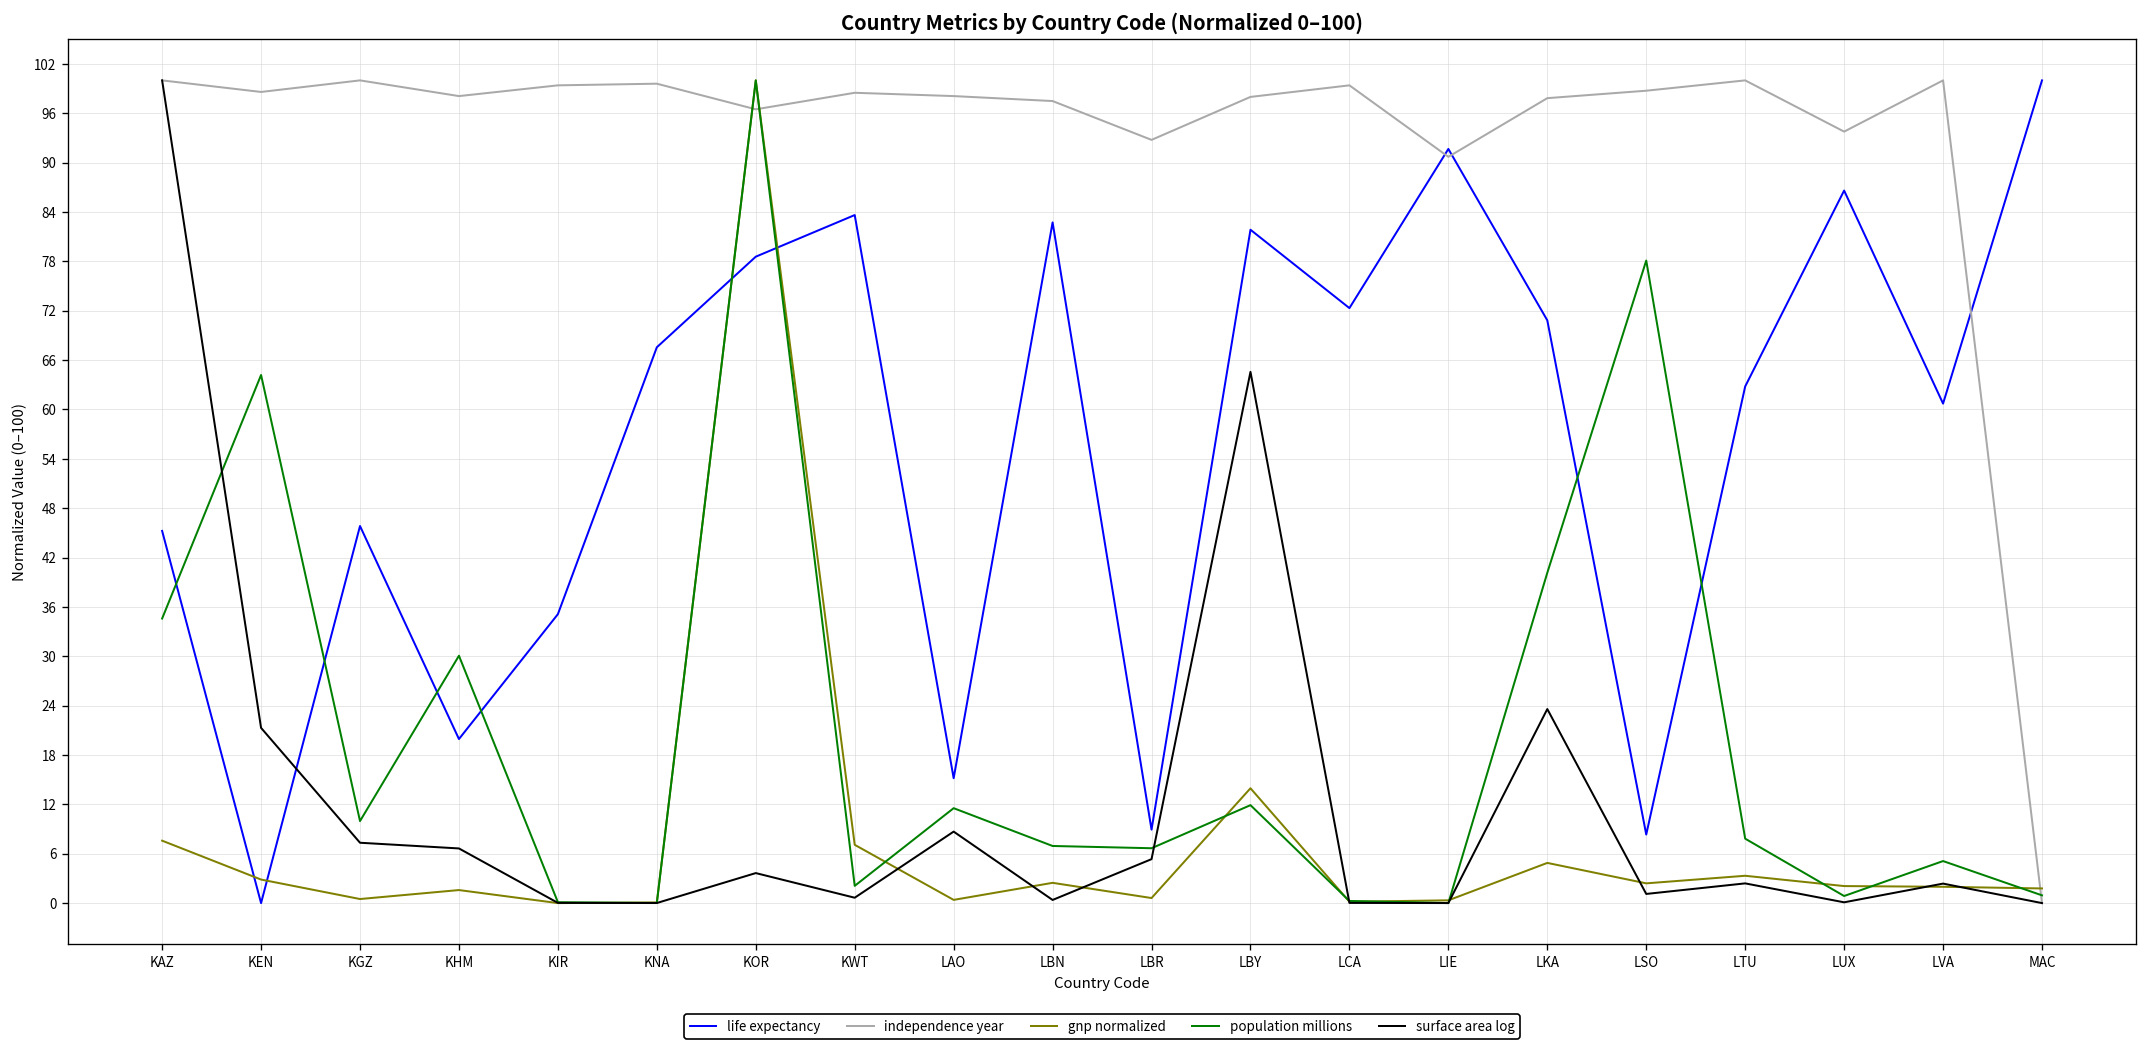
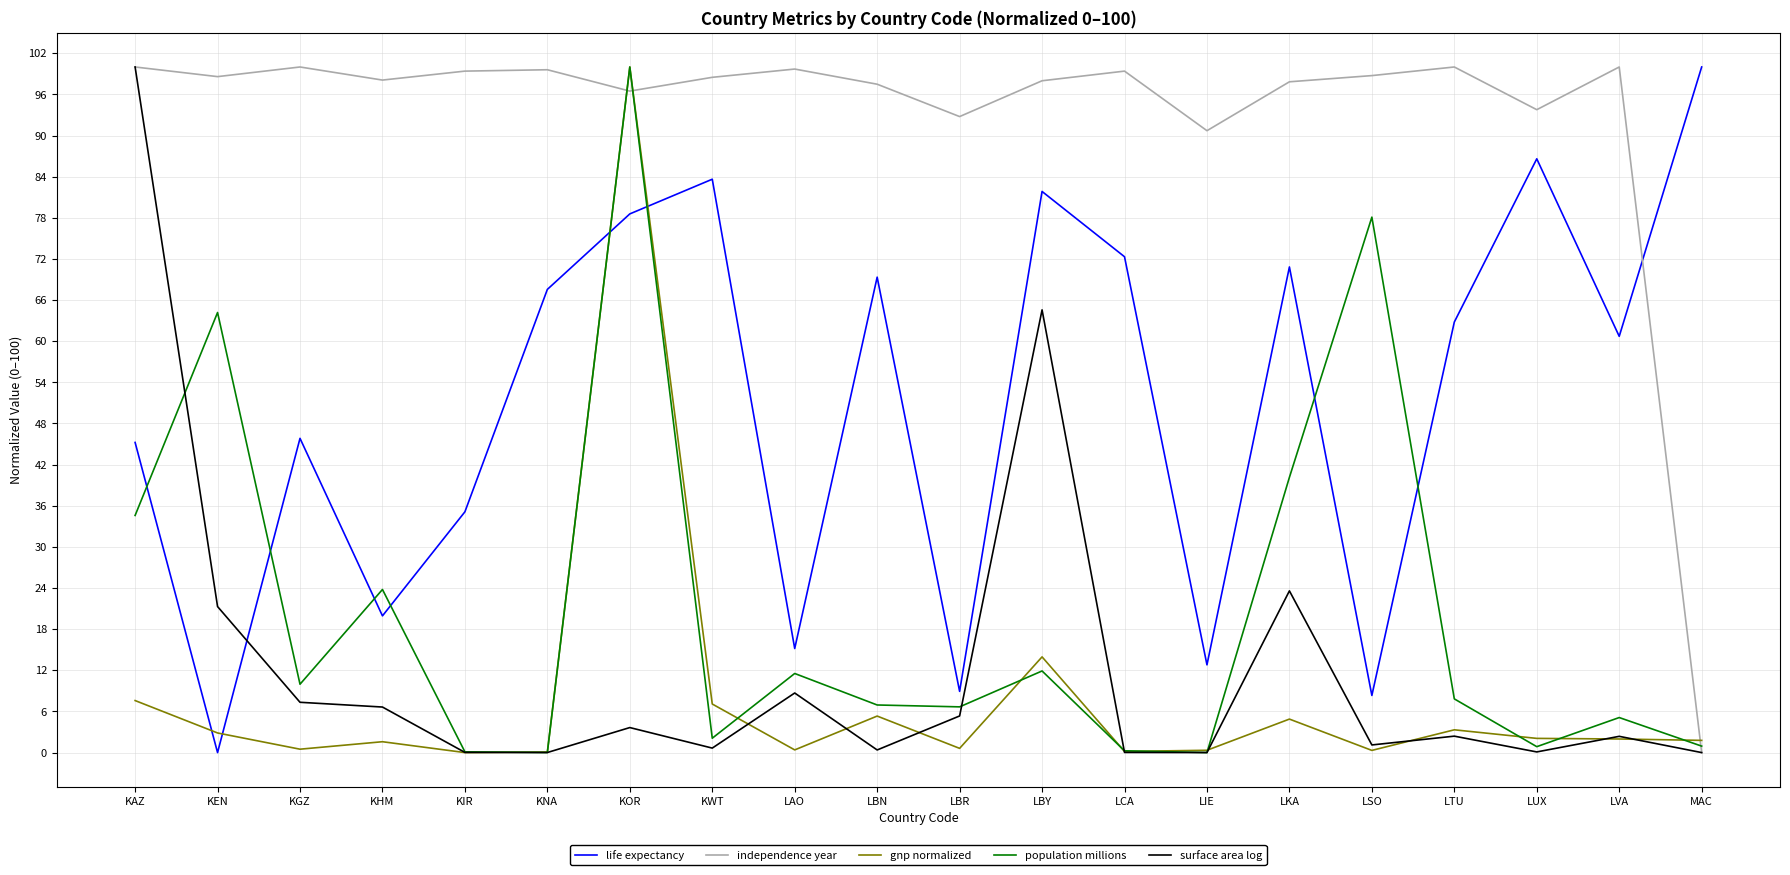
  {
    "life expectancy": {
      "KAZ": 45,
      "KEN": 0,
      "KGZ": 46,
      "KHM": 20,
      "KIR": 35,
      "KNA": 68,
      "KOR": 79,
      "KWT": 84,
      "LAO": 15,
-     "LBN": 83,
+     "LBN": 69,
      "LBR": 9,
      "LBY": 82,
      "LCA": 72,
-     "LIE": 92,
+     "LIE": 13,
      "LKA": 71,
      "LSO": 8,
      "LTU": 63,
      "LUX": 87,
      "LVA": 61,
      "MAC": 100
    },
    "independence year": {
      "KEN": 99,
      "KGZ": 100,
      "KHM": 98,
      "KIR": 99,
      "KNA": 100,
      "KOR": 96,
      "KWT": 98,
-     "LAO": 98,
+     "LAO": 100,
      "LBN": 97,
      "LBR": 93,
      "LBY": 98,
      "LCA": 99,
      "LIE": 91,
      "LKA": 98,
      "LSO": 99,
      "LTU": 100,
      "LUX": 94,
      "LVA": 100
    },
    "gnp normalized": {
      "KAZ": 8,
      "KEN": 3,
      "KGZ": 0,
      "KHM": 2,
      "KWT": 7,
      "LAO": 0,
-     "LBN": 2,
+     "LBN": 5,
      "LBR": 1,
      "LBY": 14,
      "LKA": 5,
-     "LSO": 2,
+     "LSO": 0,
      "LTU": 3,
      "LUX": 2,
      "LVA": 2,
      "MAC": 2
    },
    "population millions": {
      "KAZ": 35,
      "KEN": 64,
      "KGZ": 10,
-     "KHM": 30,
+     "KHM": 24,
      "KWT": 2,
      "LAO": 12,
      "LBN": 7,
      "LBR": 7,
      "LBY": 12,
      "LKA": 40,
      "LSO": 78,
      "LTU": 8,
      "LUX": 1,
      "LVA": 5,
      "MAC": 1
    },
    "surface area log": {
      "KEN": 21,
      "KGZ": 7,
      "KHM": 7,
      "KOR": 4,
      "KWT": 1,
      "LAO": 9,
      "LBN": 0,
      "LBR": 5,
      "LBY": 65,
      "LKA": 24,
      "LSO": 1,
      "LTU": 2,
      "LUX": 0,
      "LVA": 2
    }
  }
